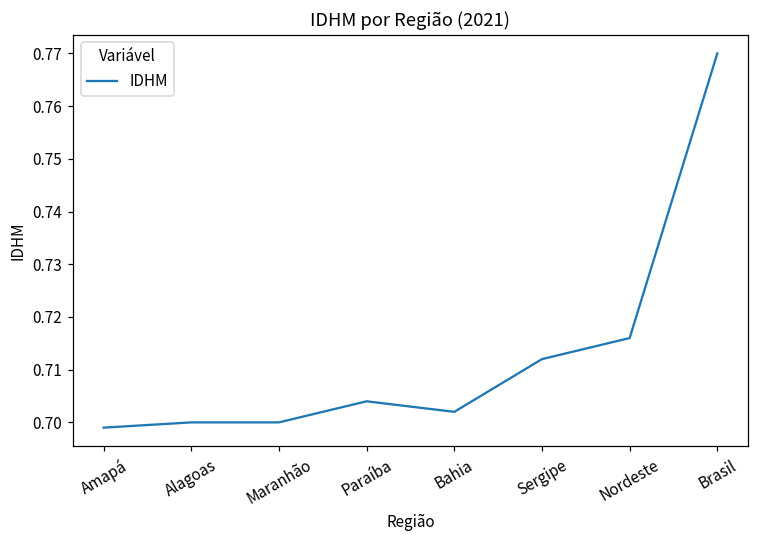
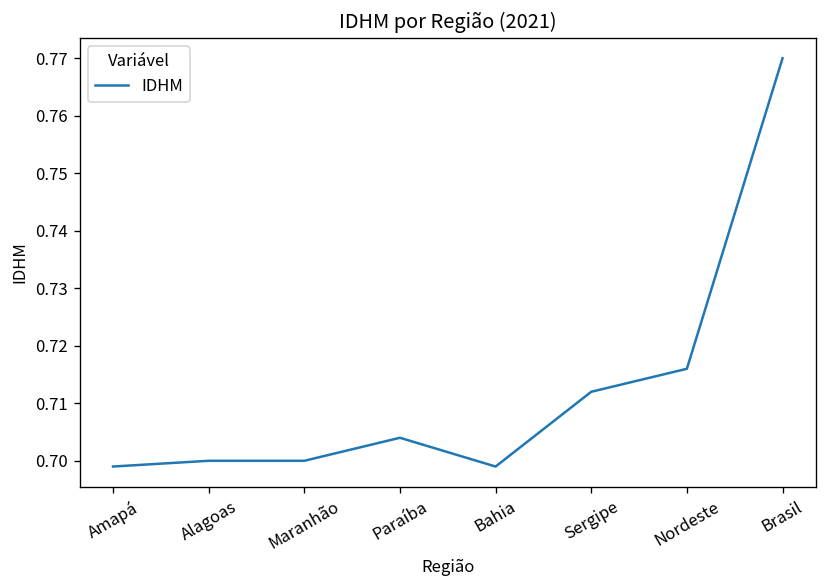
  {
    "Amapá": 0.699,
    "Alagoas": 0.700,
    "Maranhão": 0.700,
    "Paraíba": 0.704,
-   "Bahia": 0.702,
+   "Bahia": 0.699,
    "Sergipe": 0.712,
    "Nordeste": 0.716,
    "Brasil": 0.770
  }
